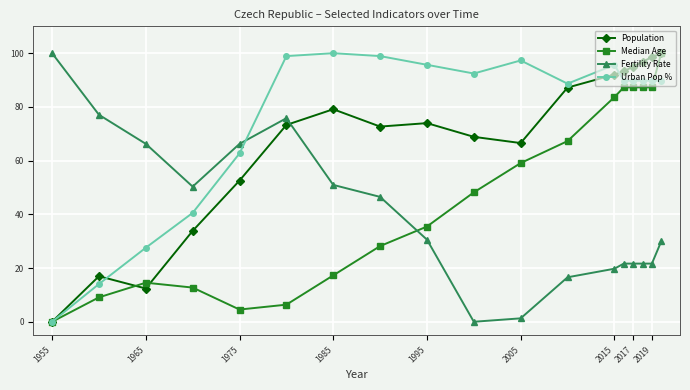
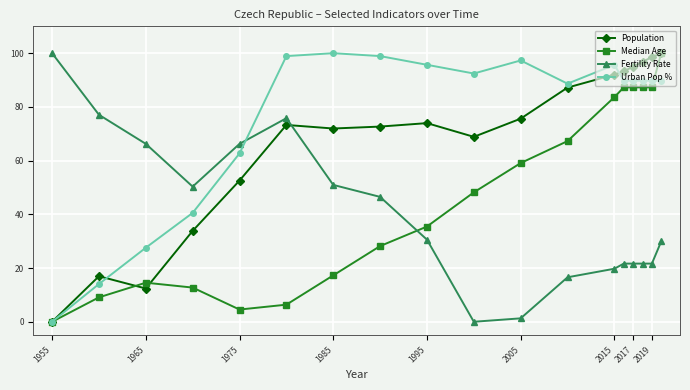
  {
    "Population": {
      "1965": 12,
      "1975": 53,
-     "1985": 79,
+     "1985": 72,
      "1995": 74,
-     "2005": 67
+     "2005": 76
    },
    "Urban Pop %": {
      "1965": 28,
      "1975": 63,
      "1985": 100,
      "1995": 96,
      "2005": 97
    }
  }
